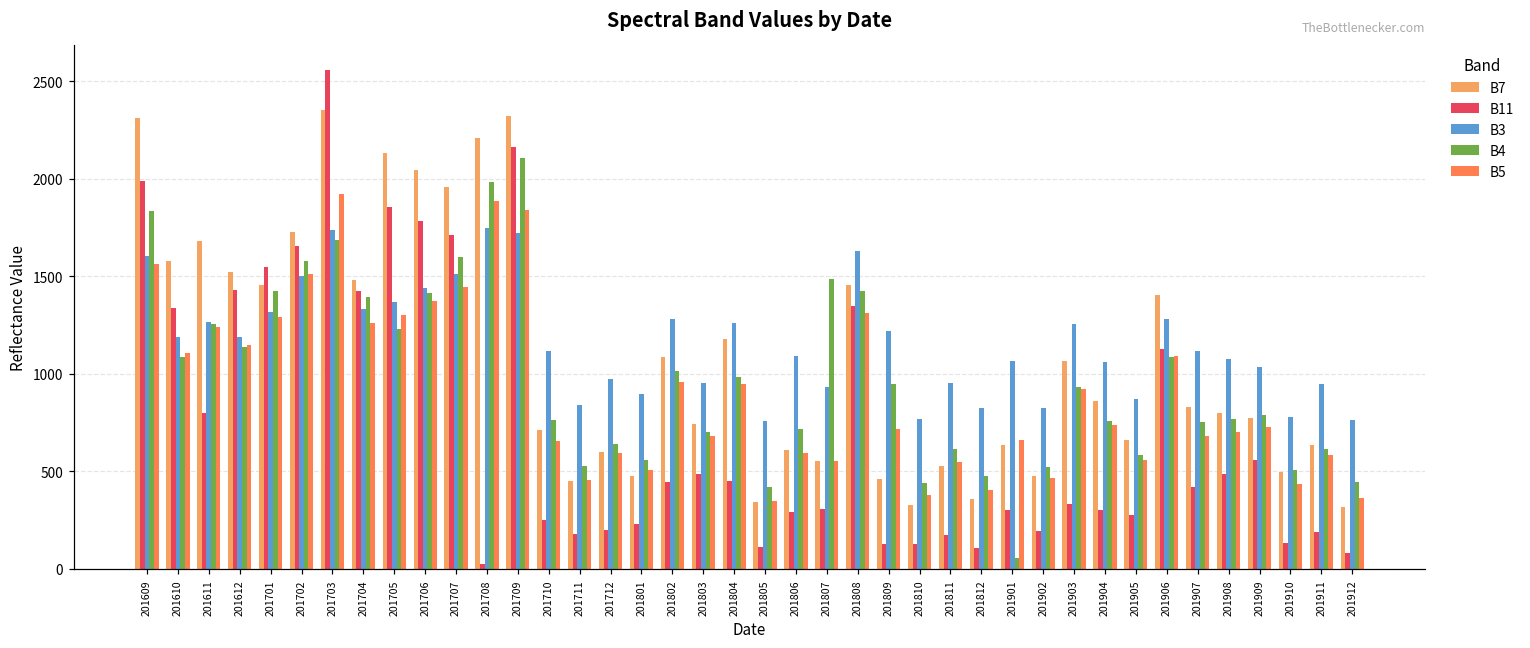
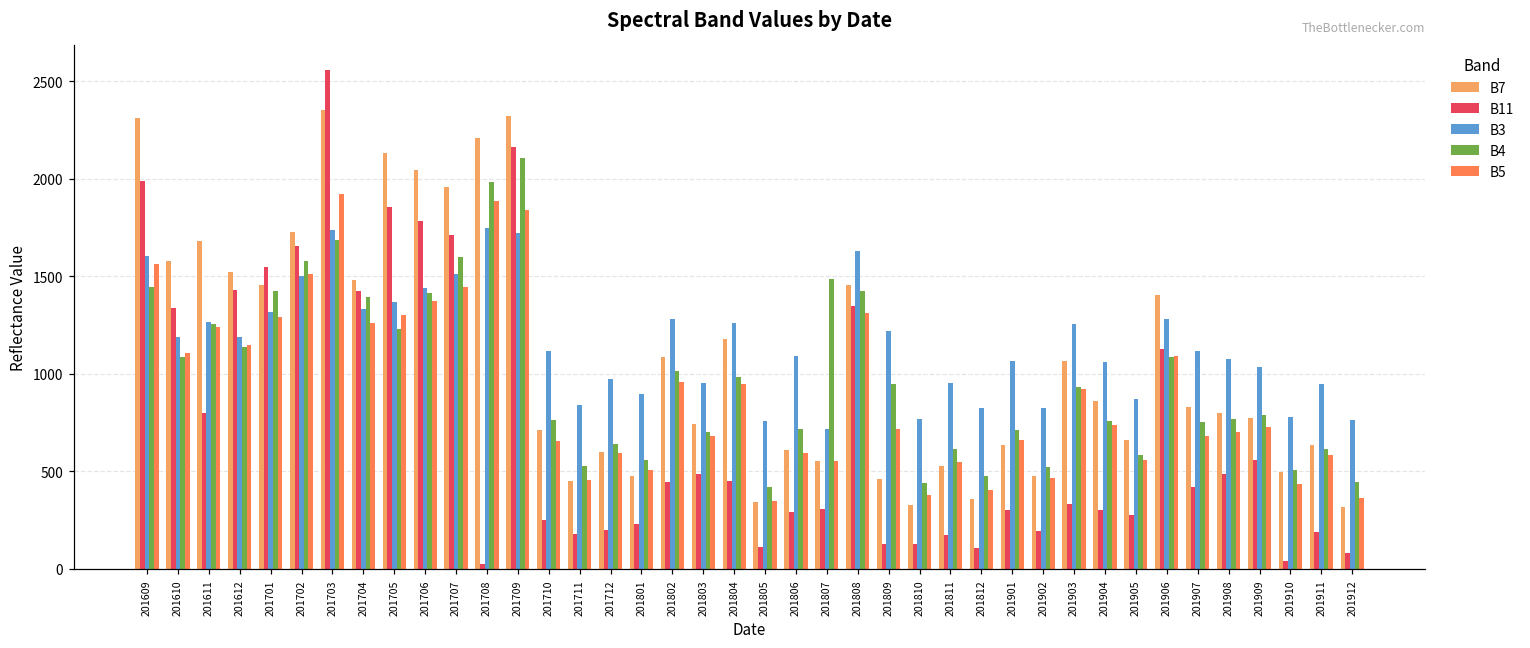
  {
    "B11": {
      "201609": 1990,
      "201610": 1340,
      "201611": 800,
      "201612": 1430,
      "201701": 1550,
      "201702": 1660,
      "201703": 2560,
      "201704": 1430,
      "201705": 1860,
      "201706": 1780,
      "201707": 1710,
      "201708": 30,
      "201709": 2170,
      "201710": 250,
      "201711": 180,
      "201712": 200,
      "201801": 230,
      "201802": 450,
      "201803": 490,
      "201804": 450,
      "201805": 110,
      "201806": 290,
      "201807": 300,
      "201808": 1350,
      "201809": 130,
      "201810": 130,
      "201811": 180,
      "201812": 110,
      "201901": 300,
      "201902": 190,
      "201903": 330,
      "201904": 300,
      "201905": 270,
      "201906": 1130,
      "201907": 420,
      "201908": 490,
      "201909": 560,
-     "201910": 130,
+     "201910": 40,
      "201911": 190,
      "201912": 80
    },
    "B3": {
      "201609": 1600,
      "201610": 1190,
      "201611": 1270,
      "201612": 1190,
      "201701": 1320,
      "201702": 1500,
      "201703": 1740,
      "201704": 1330,
      "201705": 1370,
      "201706": 1440,
      "201707": 1510,
      "201708": 1750,
      "201709": 1720,
      "201710": 1120,
      "201711": 840,
      "201712": 970,
      "201801": 900,
      "201802": 1280,
      "201803": 950,
      "201804": 1260,
      "201805": 760,
      "201806": 1090,
-     "201807": 930,
+     "201807": 720,
      "201808": 1630,
      "201809": 1220,
      "201810": 770,
      "201811": 950,
      "201812": 820,
      "201901": 1070,
      "201902": 830,
      "201903": 1260,
      "201904": 1060,
      "201905": 870,
      "201906": 1280,
      "201907": 1120,
      "201908": 1080,
      "201909": 1030,
      "201910": 780,
      "201911": 950,
      "201912": 760
    },
    "B4": {
-     "201609": 1840,
+     "201609": 1440,
      "201610": 1090,
      "201611": 1250,
      "201612": 1140,
      "201701": 1420,
      "201702": 1580,
      "201703": 1690,
      "201704": 1400,
      "201705": 1230,
      "201706": 1410,
      "201707": 1600,
      "201708": 1980,
      "201709": 2110,
      "201710": 760,
      "201711": 530,
      "201712": 640,
      "201801": 560,
      "201802": 1020,
      "201803": 700,
      "201804": 990,
      "201805": 420,
      "201806": 710,
      "201807": 1490,
      "201808": 1430,
      "201809": 950,
      "201810": 440,
      "201811": 620,
      "201812": 470,
-     "201901": 60,
+     "201901": 710,
      "201902": 520,
      "201903": 930,
      "201904": 760,
      "201905": 580,
      "201906": 1090,
      "201907": 750,
      "201908": 770,
      "201909": 790,
      "201910": 510,
      "201911": 610,
      "201912": 440
    }
  }
